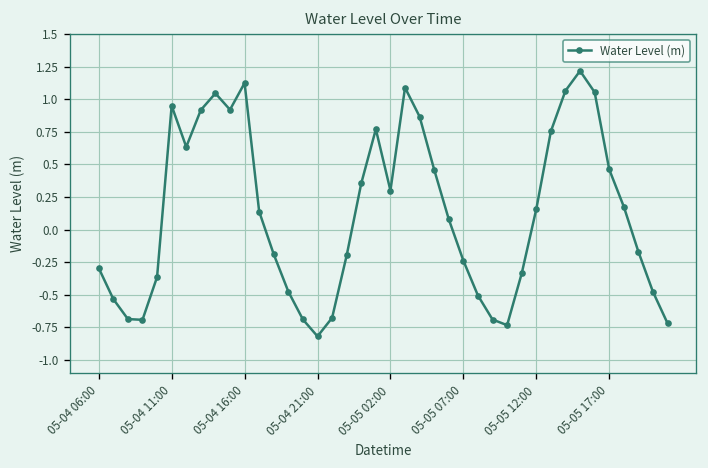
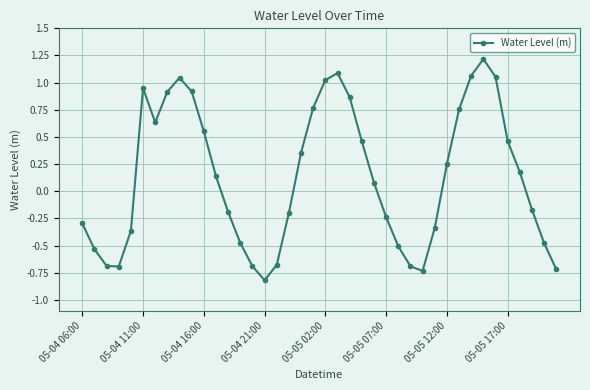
  {
    "05-04 06:00": -0.30,
    "05-04 11:00": 0.95,
-   "05-04 16:00": 1.12,
+   "05-04 16:00": 0.55,
    "05-04 21:00": -0.82,
-   "05-05 02:00": 0.30,
+   "05-05 02:00": 1.02,
    "05-05 07:00": -0.24,
-   "05-05 12:00": 0.16,
+   "05-05 12:00": 0.25,
    "05-05 17:00": 0.46
  }
